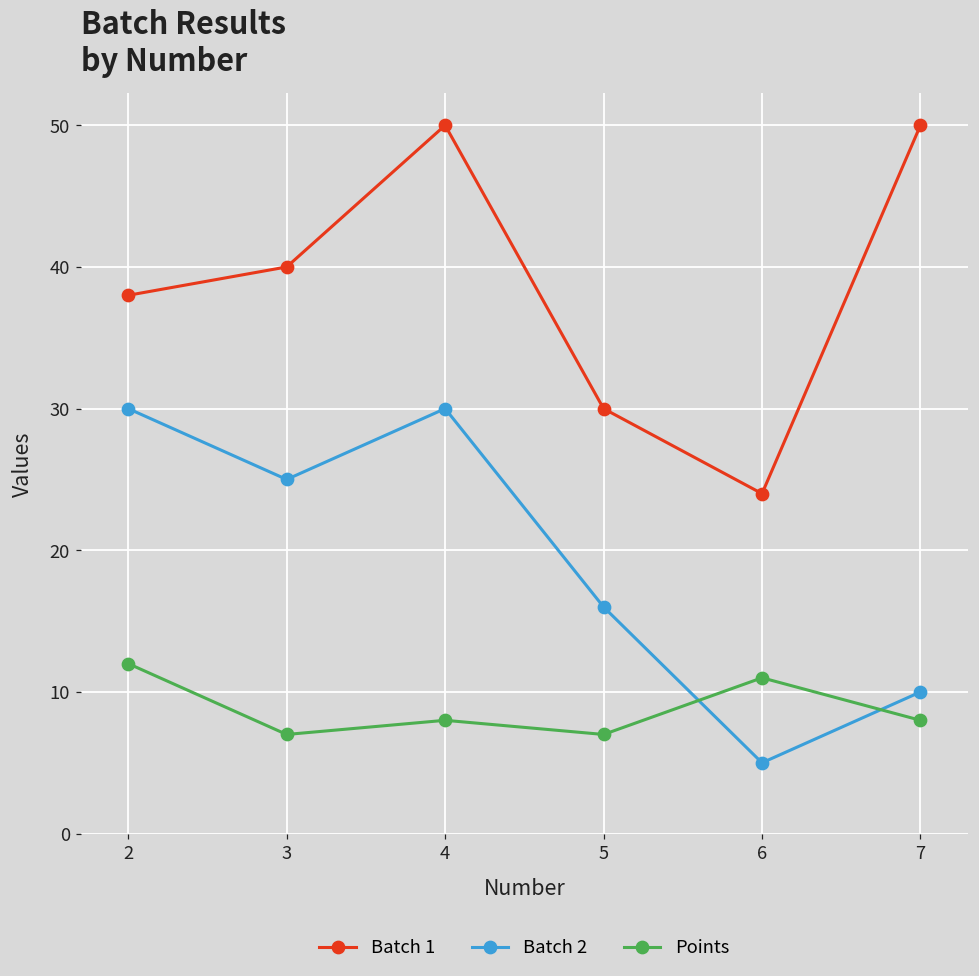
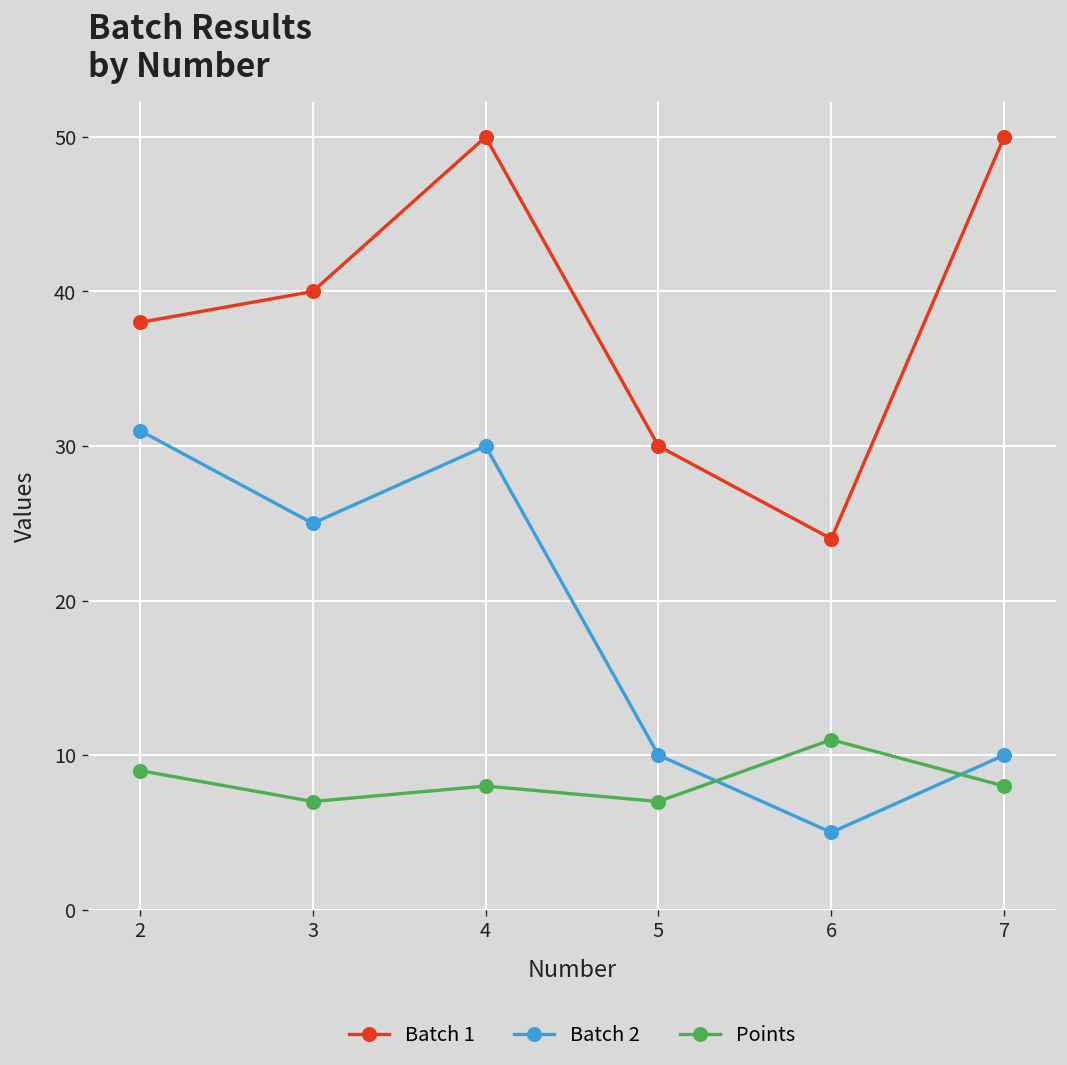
  {
    "Batch 1": {
      "2": 38,
      "3": 40,
      "4": 50,
      "5": 30,
      "6": 24,
      "7": 50
    },
    "Batch 2": {
-     "2": 30,
+     "2": 31,
      "3": 25,
      "4": 30,
-     "5": 16,
+     "5": 10,
      "6": 5,
      "7": 10
    },
    "Points": {
-     "2": 12,
+     "2": 9,
      "3": 7,
      "4": 8,
      "5": 7,
      "6": 11,
      "7": 8
    }
  }
